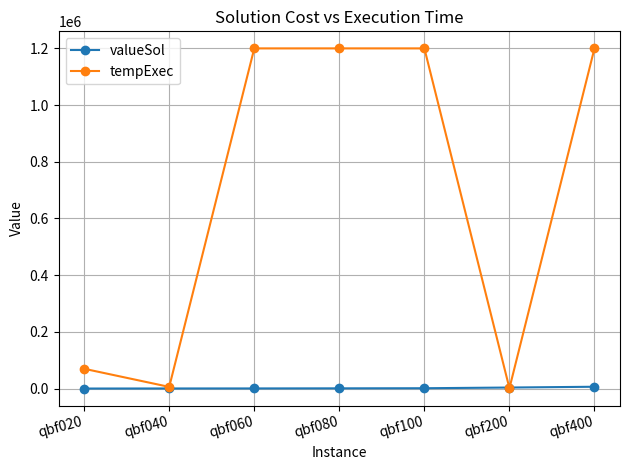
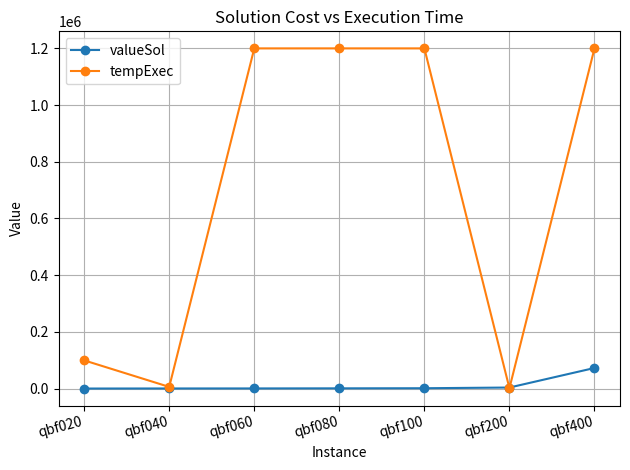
  {
    "valueSol": {
      "qbf020": 0,
      "qbf060": 0,
      "qbf080": 0,
      "qbf100": 0,
-     "qbf400": 10000
+     "qbf400": 70000
    },
    "tempExec": {
-     "qbf020": 70000,
+     "qbf020": 100000,
      "qbf060": 1200000,
      "qbf080": 1200000,
      "qbf100": 1200000,
      "qbf400": 1200000
    }
  }
